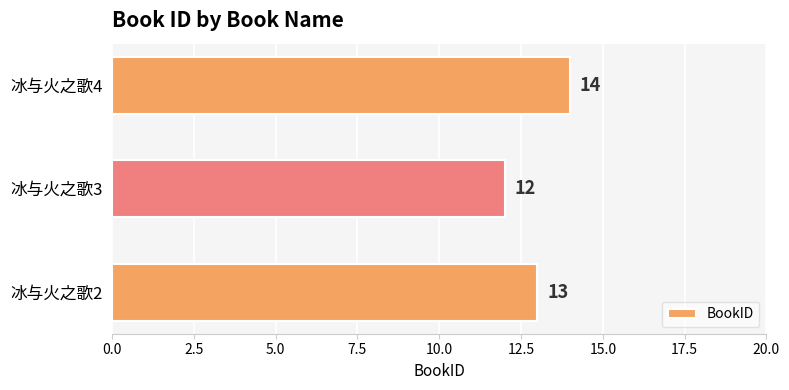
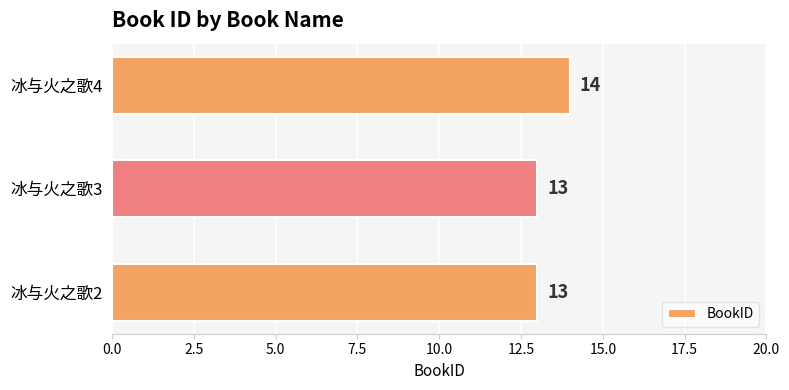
  {
    "冰与火之歌4": 14,
-   "冰与火之歌3": 12,
+   "冰与火之歌3": 13,
    "冰与火之歌2": 13
  }
